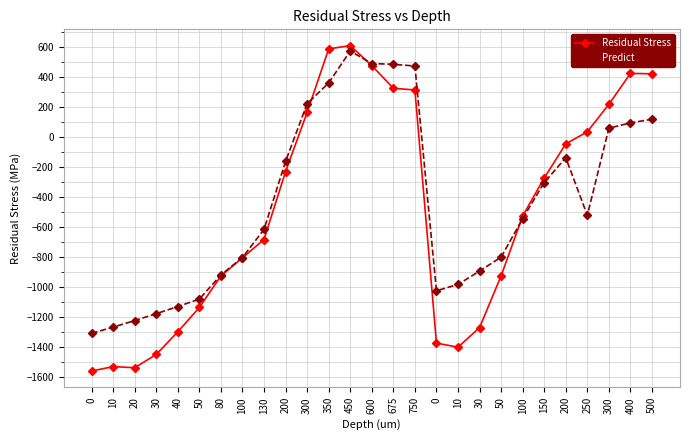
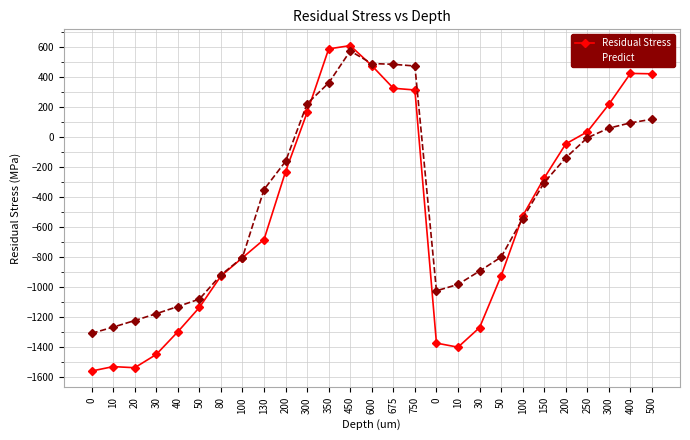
  {
    "Residual Stress": {
      "20": -1540,
      "40": -1300,
      "130": -690,
      "350": 590,
      "450": 610,
      "675": 320,
      "750": 310,
      "150": -280,
      "250": 30,
      "400": 420,
      "500": 420
    },
    "Predict": {
      "20": -1230,
      "40": -1130,
-     "130": -620,
+     "130": -350,
      "350": 360,
      "450": 570,
      "675": 480,
      "750": 470,
      "150": -310,
-     "250": -520,
+     "250": -10,
      "400": 90,
      "500": 120
    }
  }
